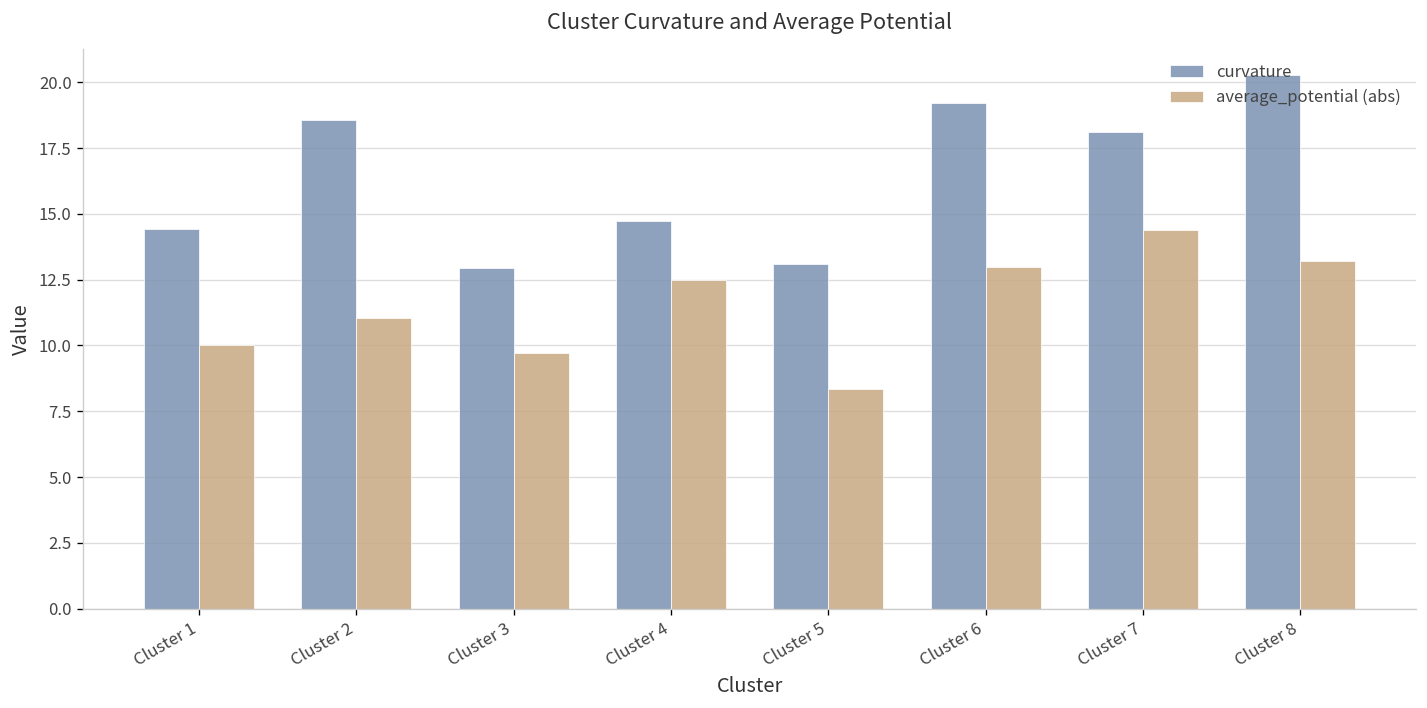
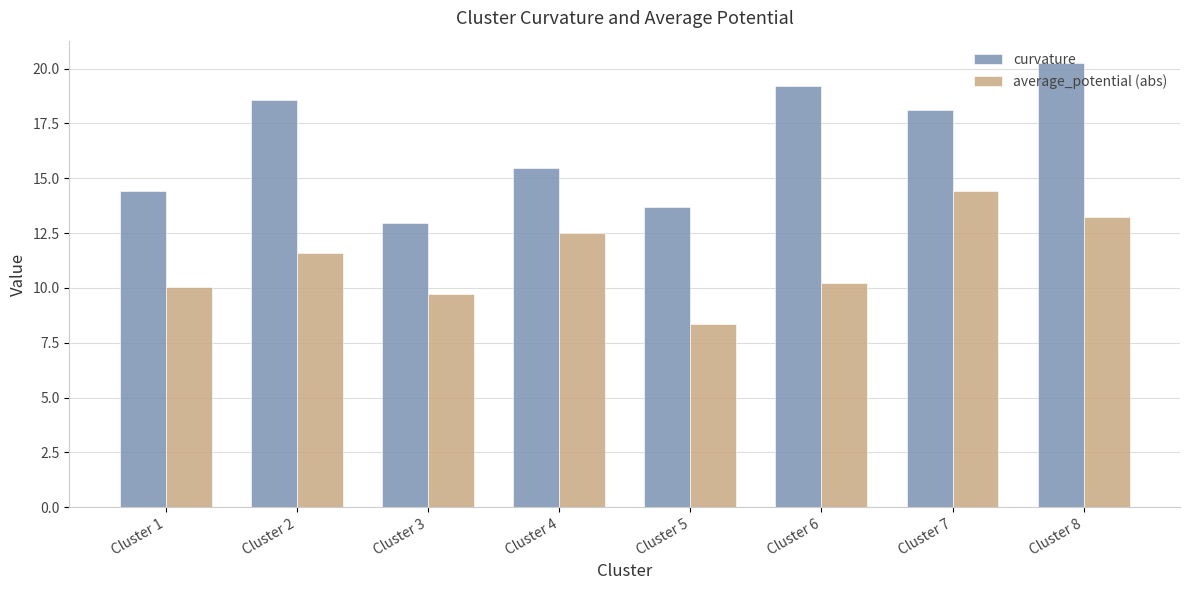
  {
    "curvature": {
      "Cluster 1": 14.4,
      "Cluster 2": 18.6,
      "Cluster 3": 13.0,
-     "Cluster 4": 14.7,
-     "Cluster 5": 13.1,
+     "Cluster 4": 15.5,
+     "Cluster 5": 13.7,
      "Cluster 6": 19.2,
      "Cluster 7": 18.1,
      "Cluster 8": 20.3
    },
    "average_potential (abs)": {
      "Cluster 1": 10.0,
-     "Cluster 2": 11.1,
+     "Cluster 2": 11.6,
      "Cluster 3": 9.7,
      "Cluster 4": 12.5,
      "Cluster 5": 8.4,
-     "Cluster 6": 13.0,
+     "Cluster 6": 10.2,
      "Cluster 7": 14.4,
      "Cluster 8": 13.2
    }
  }
